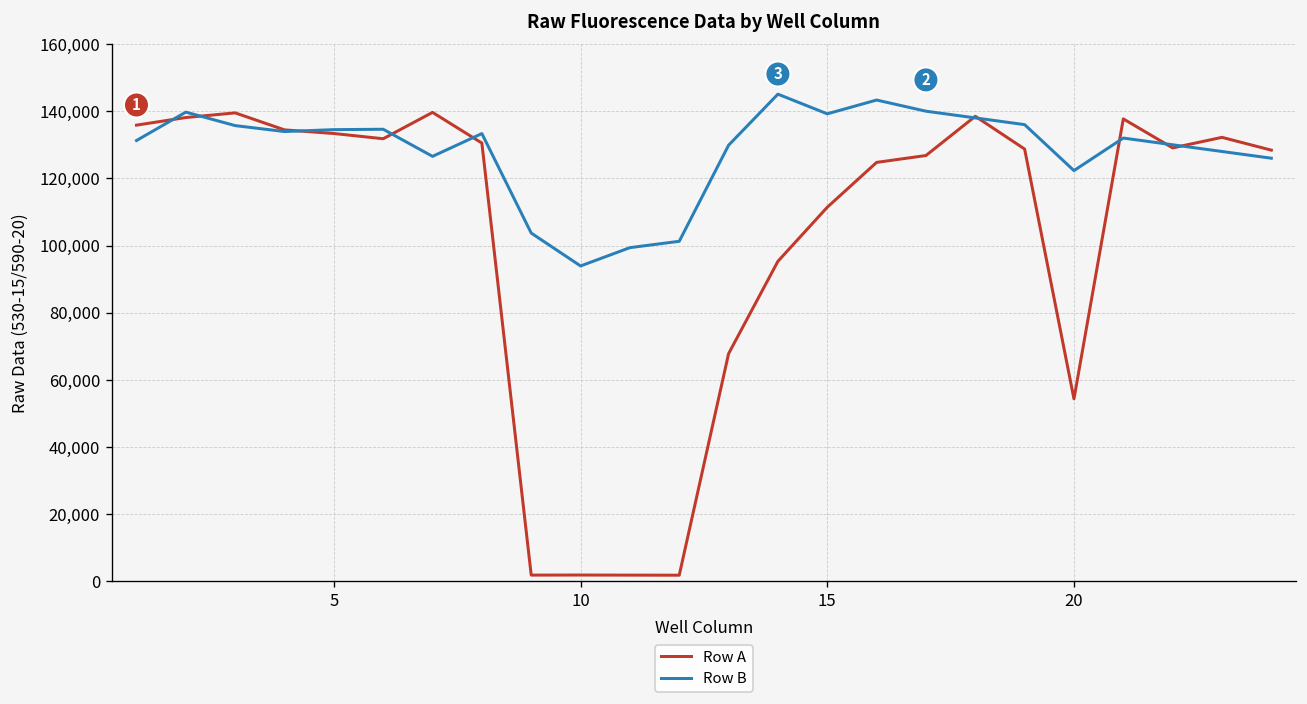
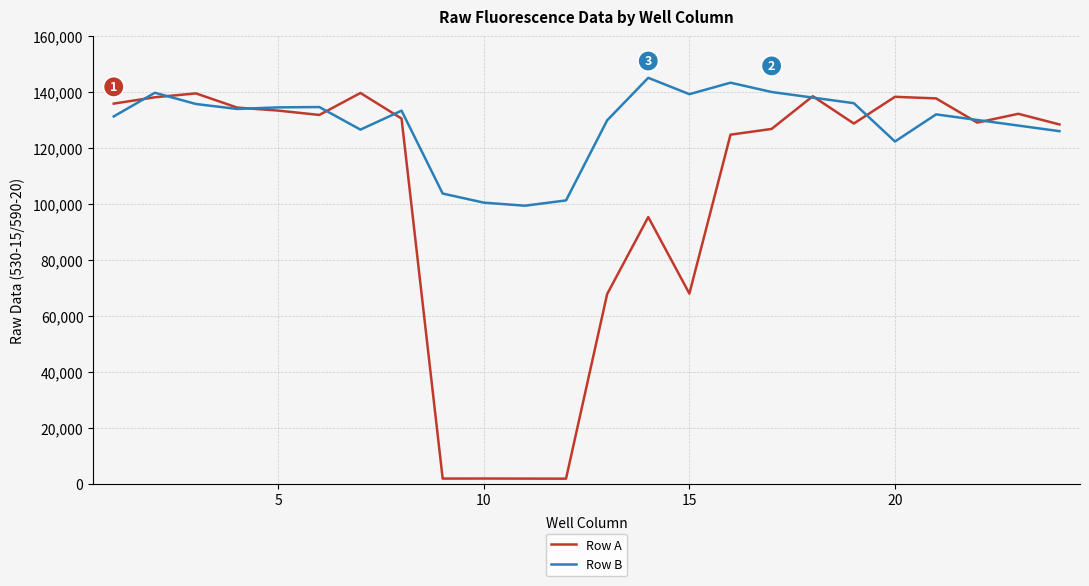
  {
    "Row A": {
      "5": "133,000",
      "10": "2,000",
-     "15": "111,000",
-     "20": "54,000"
+     "15": "68,000",
+     "20": "138,000"
    },
    "Row B": {
      "5": "135,000",
-     "10": "94,000",
+     "10": "100,000",
      "15": "139,000",
      "20": "122,000"
    }
  }
